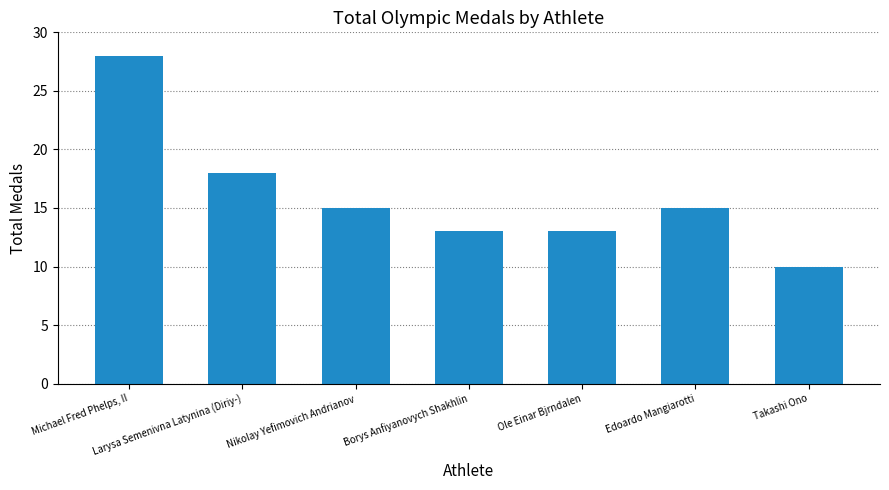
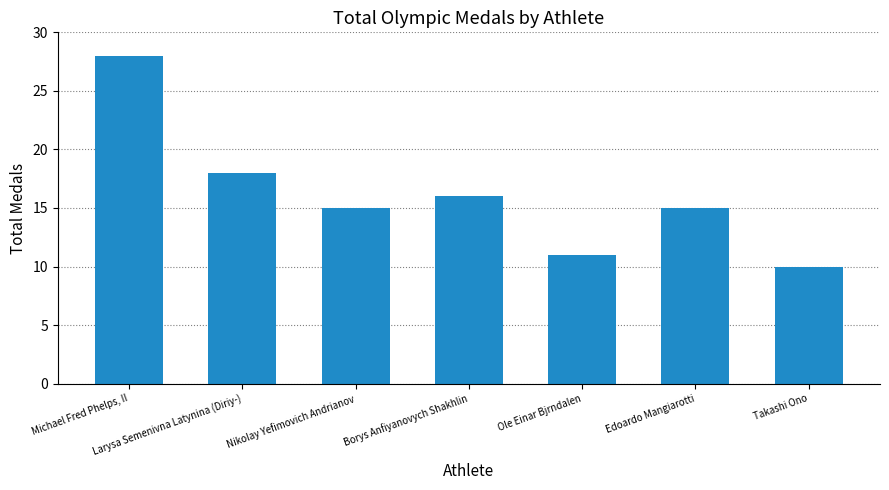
  {
    "Michael Fred Phelps, II": 28,
    "Larysa Semenivna Latynina (Diriy-)": 18,
    "Nikolay Yefimovich Andrianov": 15,
-   "Borys Anfiyanovych Shakhlin": 13,
-   "Ole Einar Bjrndalen": 13,
+   "Borys Anfiyanovych Shakhlin": 16,
+   "Ole Einar Bjrndalen": 11,
    "Edoardo Mangiarotti": 15,
    "Takashi Ono": 10
  }
